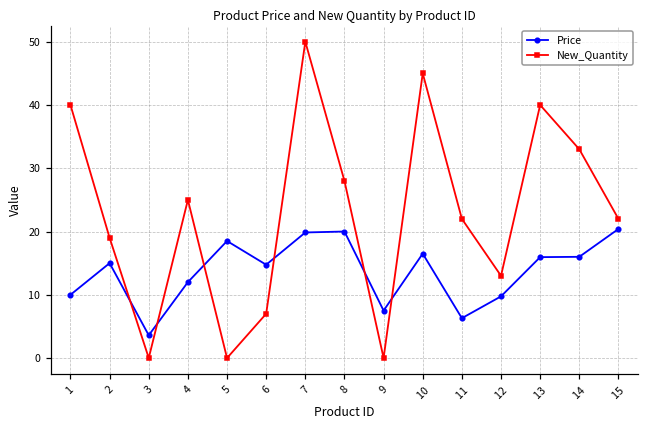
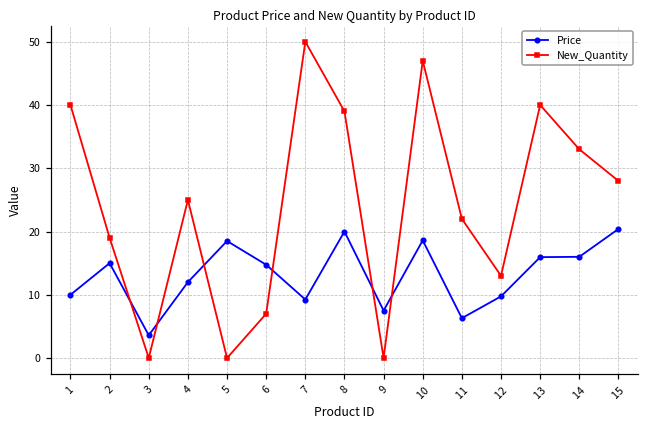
  {
    "Price": {
      "1": 10,
      "2": 15,
      "3": 4,
      "4": 12,
      "5": 19,
      "6": 15,
-     "7": 20,
+     "7": 9,
      "8": 20,
      "9": 8,
-     "10": 17,
+     "10": 19,
      "11": 6,
      "12": 10,
      "13": 16,
      "14": 16,
      "15": 20
    },
    "New_Quantity": {
      "1": 40,
      "2": 19,
      "3": 0,
      "4": 25,
      "5": 0,
      "6": 7,
      "7": 50,
-     "8": 28,
+     "8": 39,
      "9": 0,
-     "10": 45,
+     "10": 47,
      "11": 22,
      "12": 13,
      "13": 40,
      "14": 33,
-     "15": 22
+     "15": 28
    }
  }
